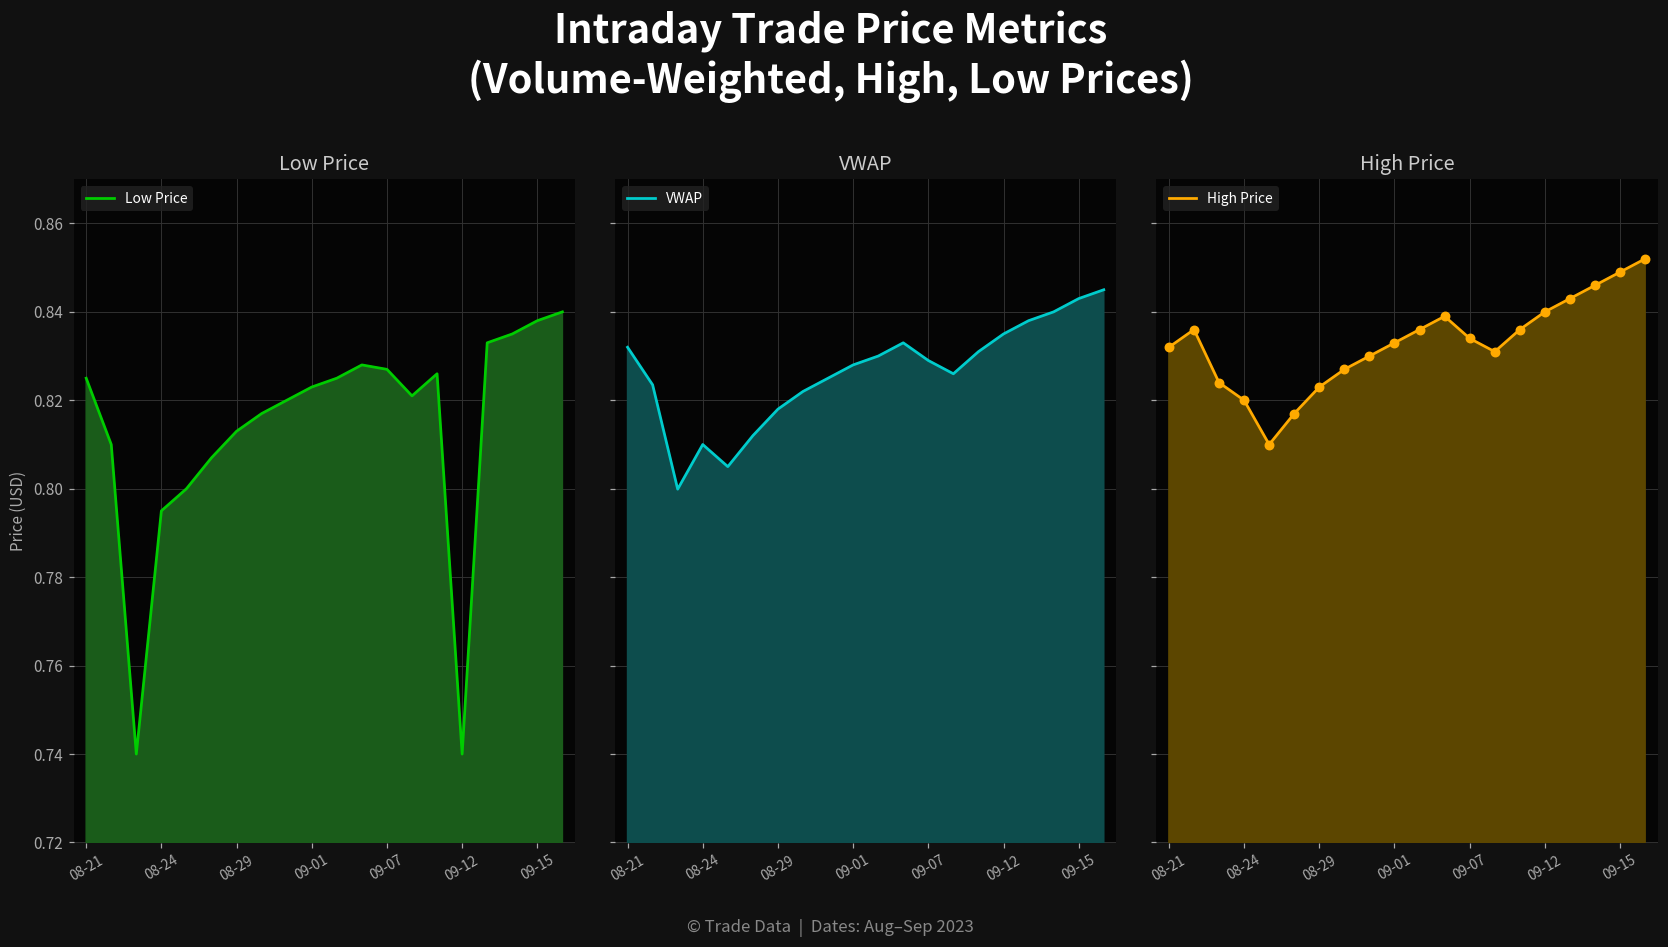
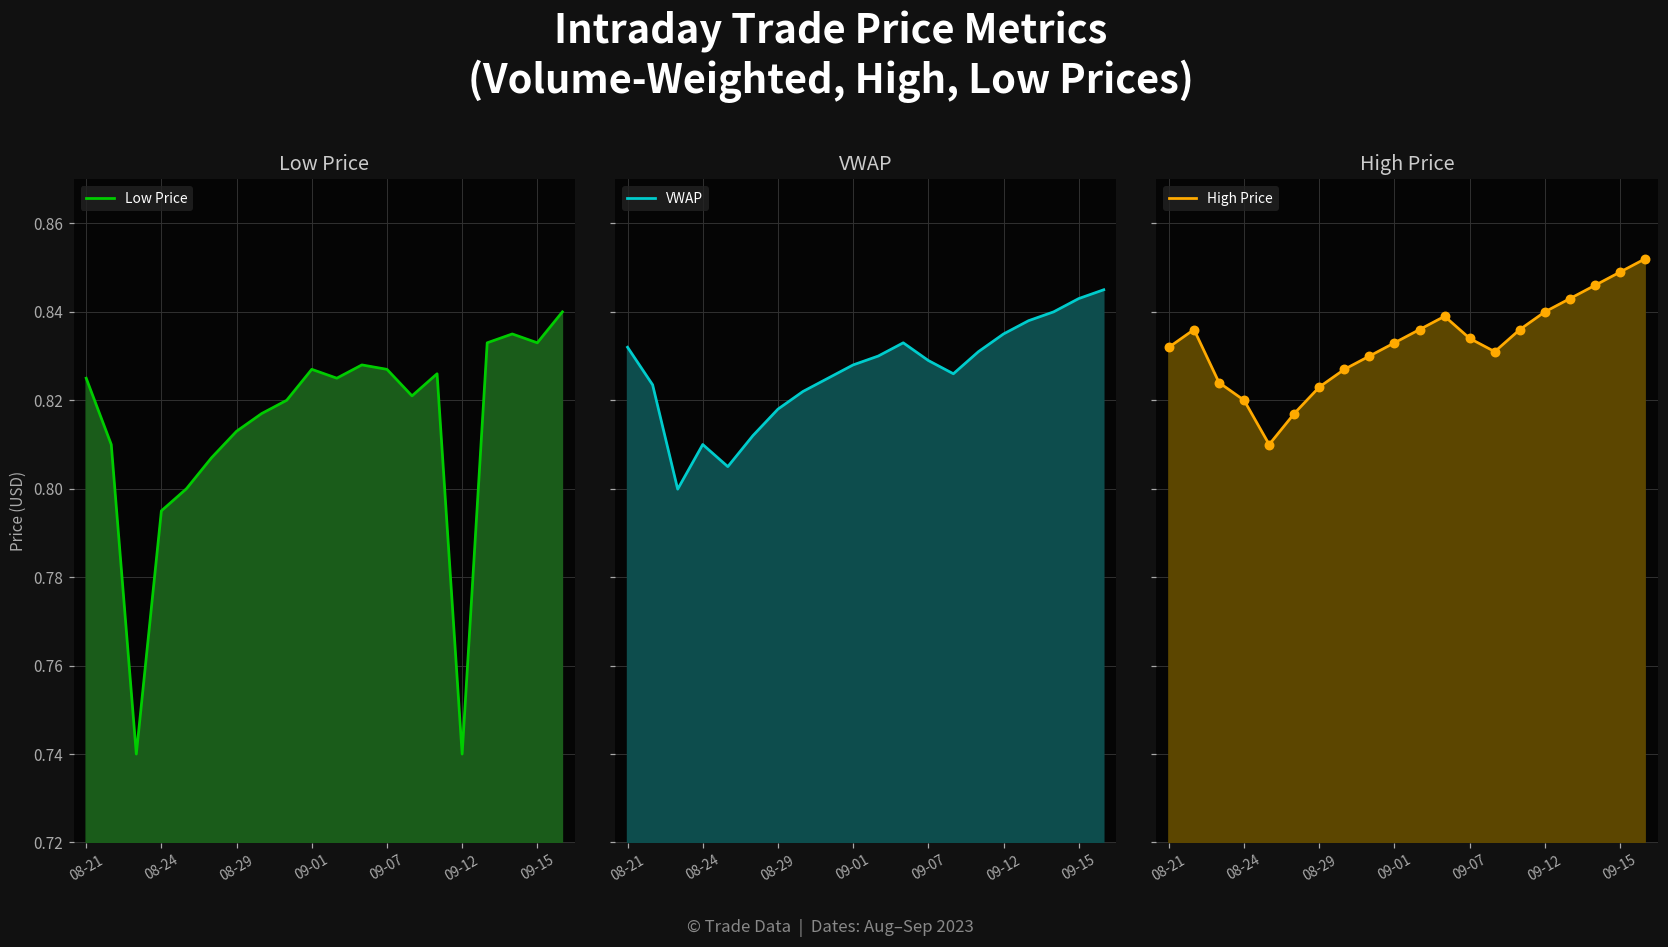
  {
    "Low Price": {
      "Low Price": {
        "08-21": 0.825,
        "08-24": 0.795,
        "08-29": 0.813,
-       "09-01": 0.823,
+       "09-01": 0.827,
        "09-07": 0.827,
        "09-12": 0.740,
-       "09-15": 0.838
+       "09-15": 0.833
      }
    }
  }
